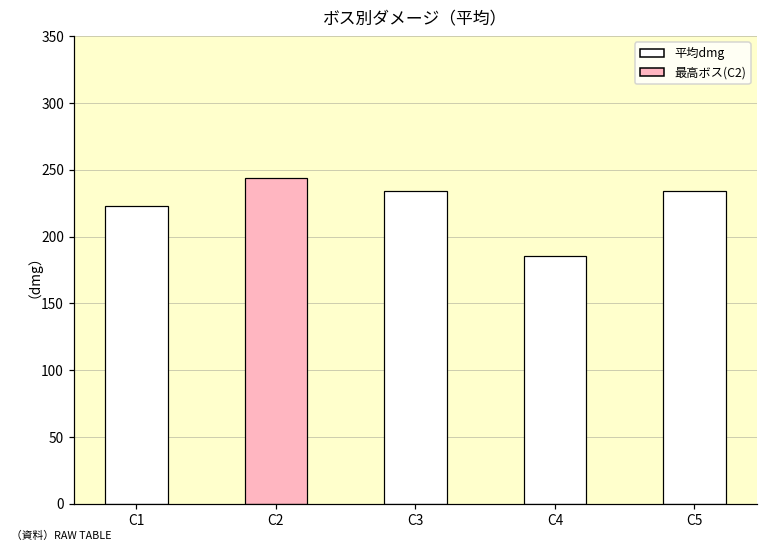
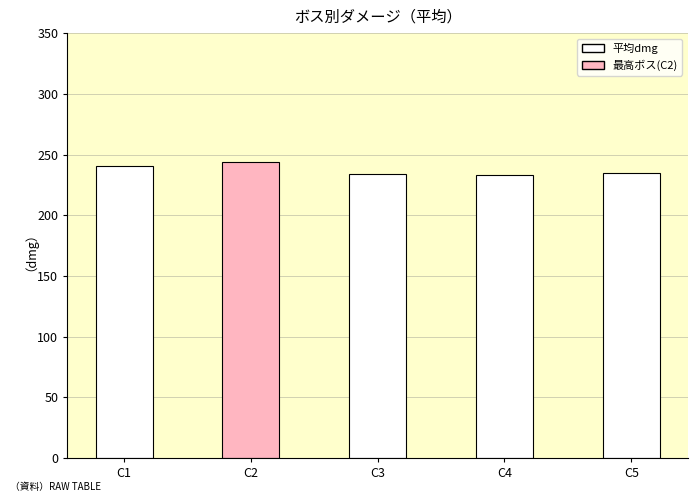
  {
-   "C1": 223,
+   "C1": 241,
    "C2": 244,
    "C3": 234,
-   "C4": 186,
+   "C4": 233,
    "C5": 234
  }
